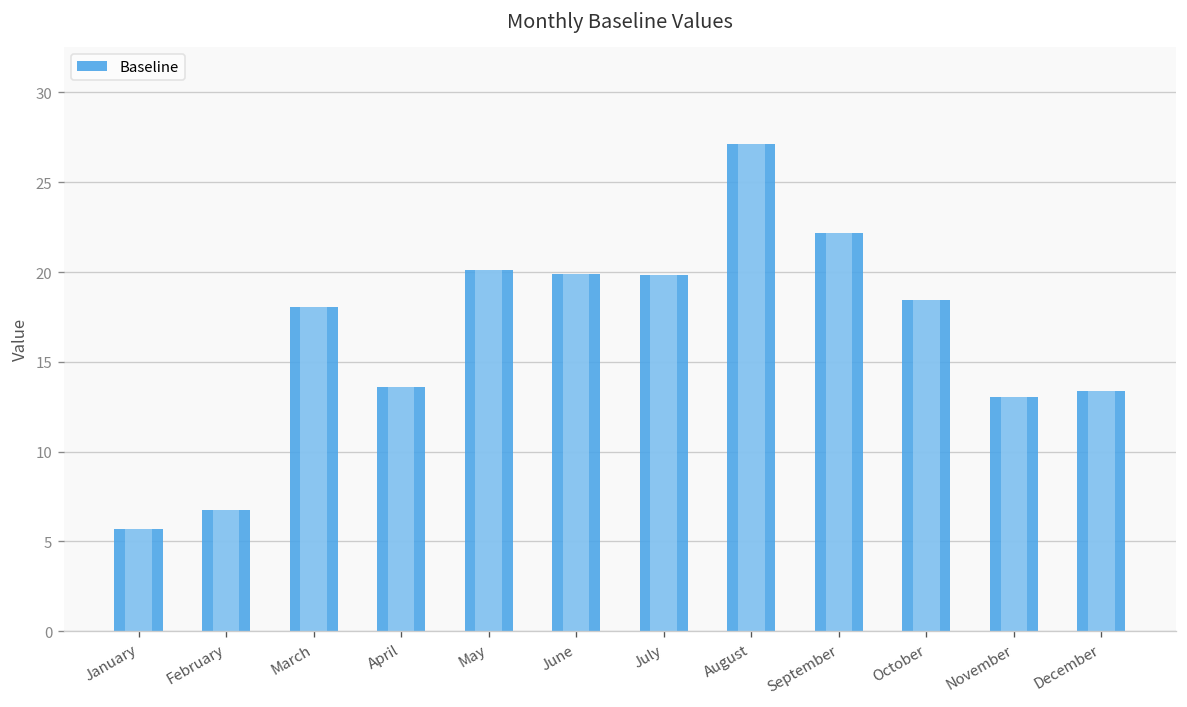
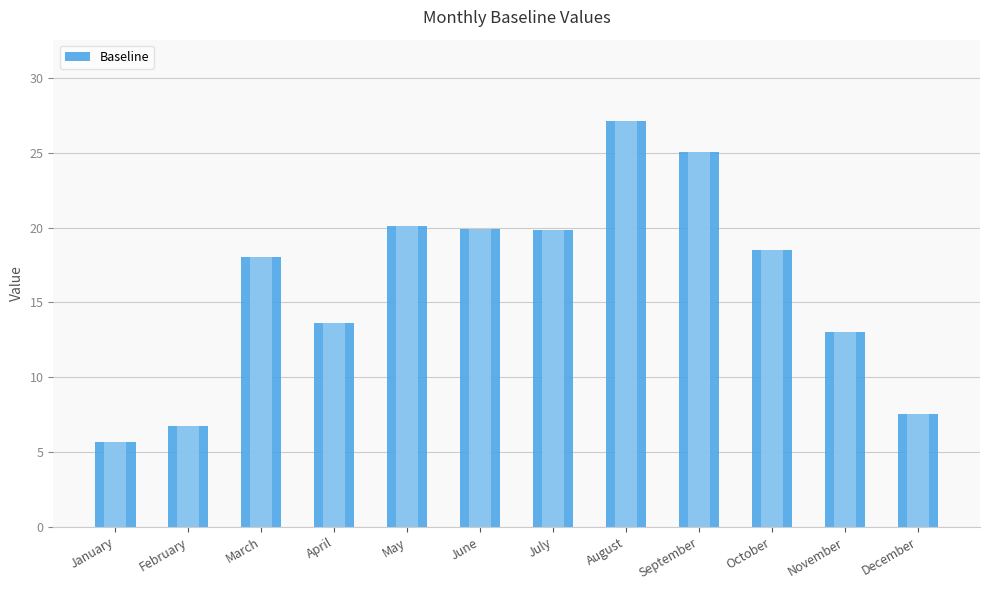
  {
    "January": 5.7,
    "February": 6.8,
    "March": 18.0,
    "April": 13.6,
    "May": 20.1,
    "June": 19.9,
    "July": 19.9,
    "August": 27.1,
-   "September": 22.2,
+   "September": 25.0,
    "October": 18.5,
    "November": 13.0,
-   "December": 13.4
+   "December": 7.5
  }
